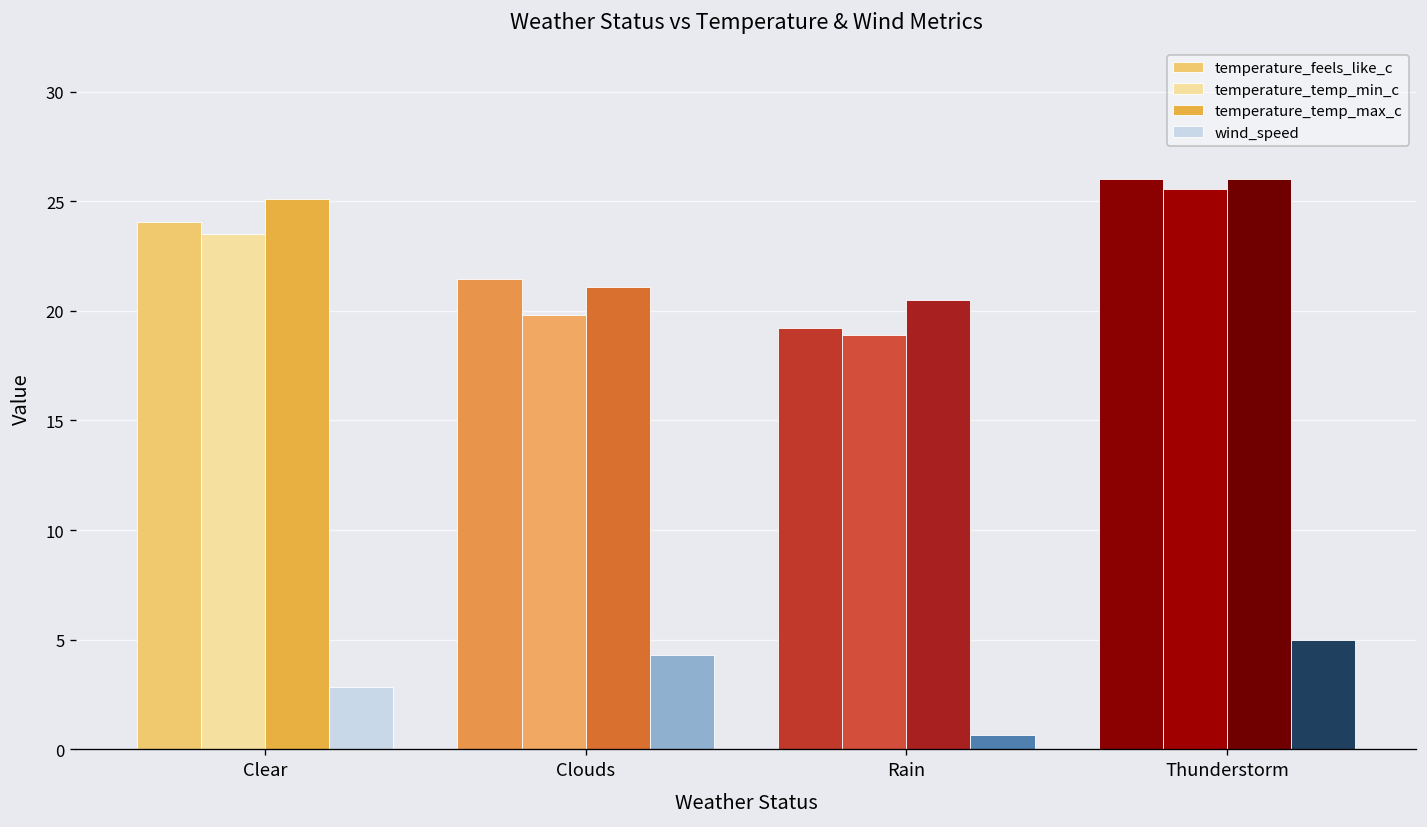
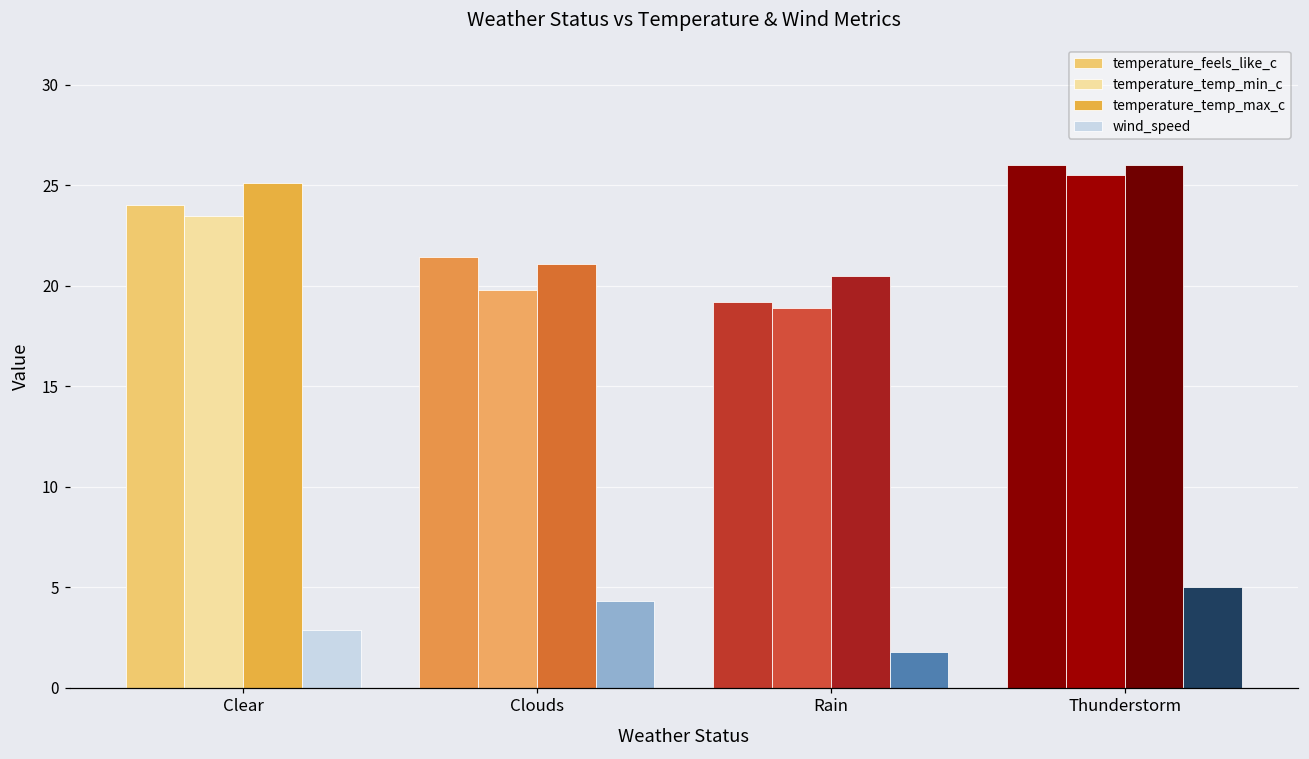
  {
    "wind_speed": {
      "Clear": 2.9,
      "Clouds": 4.3,
-     "Rain": 0.7,
+     "Rain": 1.8,
      "Thunderstorm": 5.0
    }
  }
